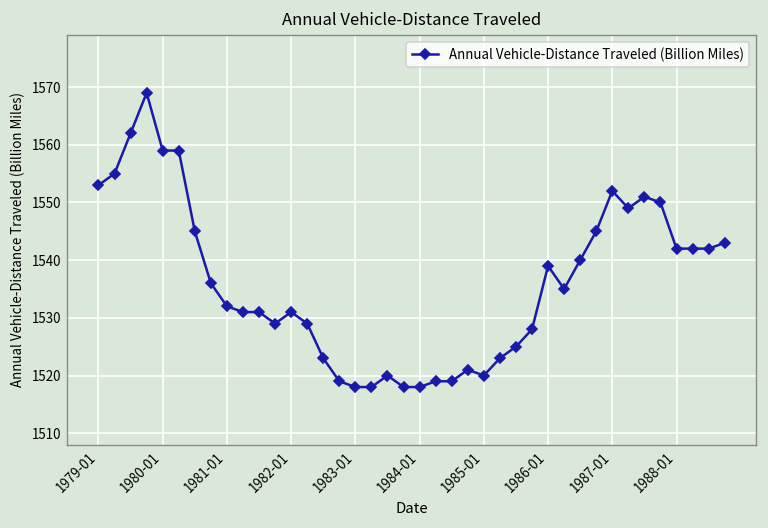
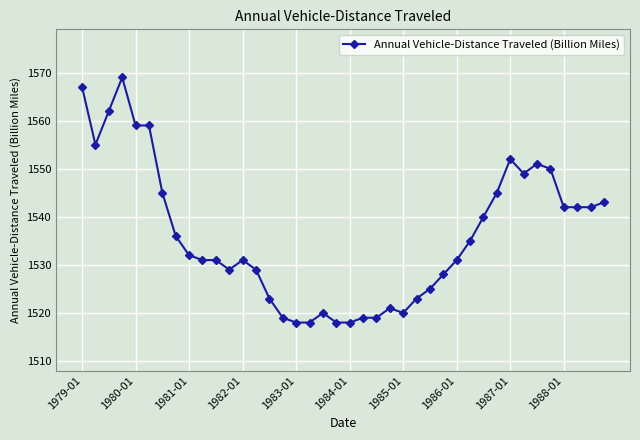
  {
-   "1979-01": 1553,
+   "1979-01": 1567,
    "1980-01": 1559,
    "1981-01": 1532,
    "1982-01": 1531,
    "1983-01": 1518,
    "1984-01": 1518,
    "1985-01": 1520,
-   "1986-01": 1539,
+   "1986-01": 1531,
    "1987-01": 1552,
    "1988-01": 1542
  }
